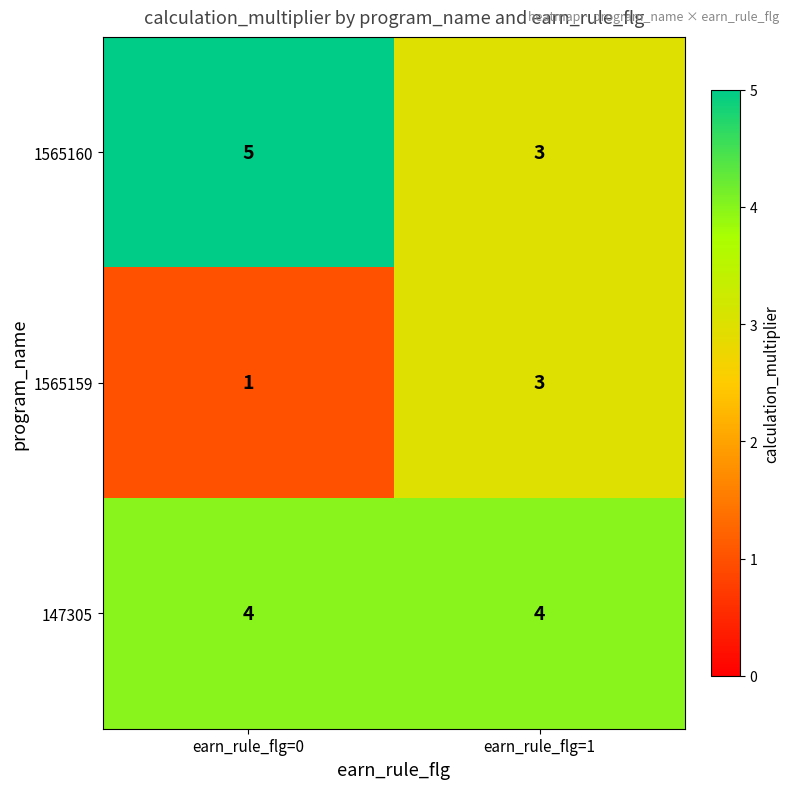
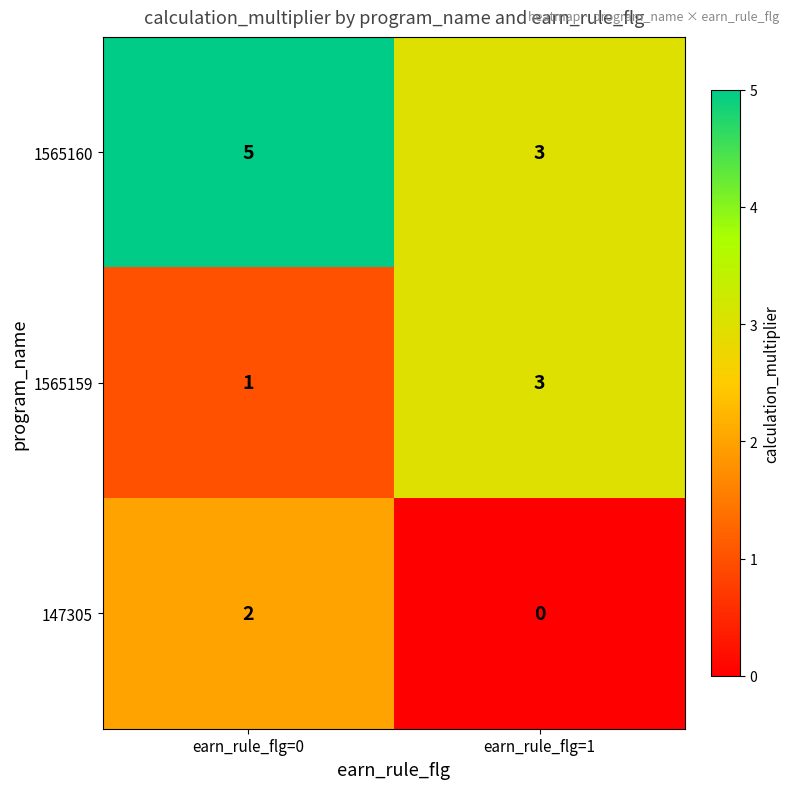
  {
    "1565160": {
      "earn_rule_flg=0": 5,
      "earn_rule_flg=1": 3
    },
    "1565159": {
      "earn_rule_flg=0": 1,
      "earn_rule_flg=1": 3
    },
    "147305": {
-     "earn_rule_flg=0": 4,
-     "earn_rule_flg=1": 4
+     "earn_rule_flg=0": 2,
+     "earn_rule_flg=1": 0
    }
  }
